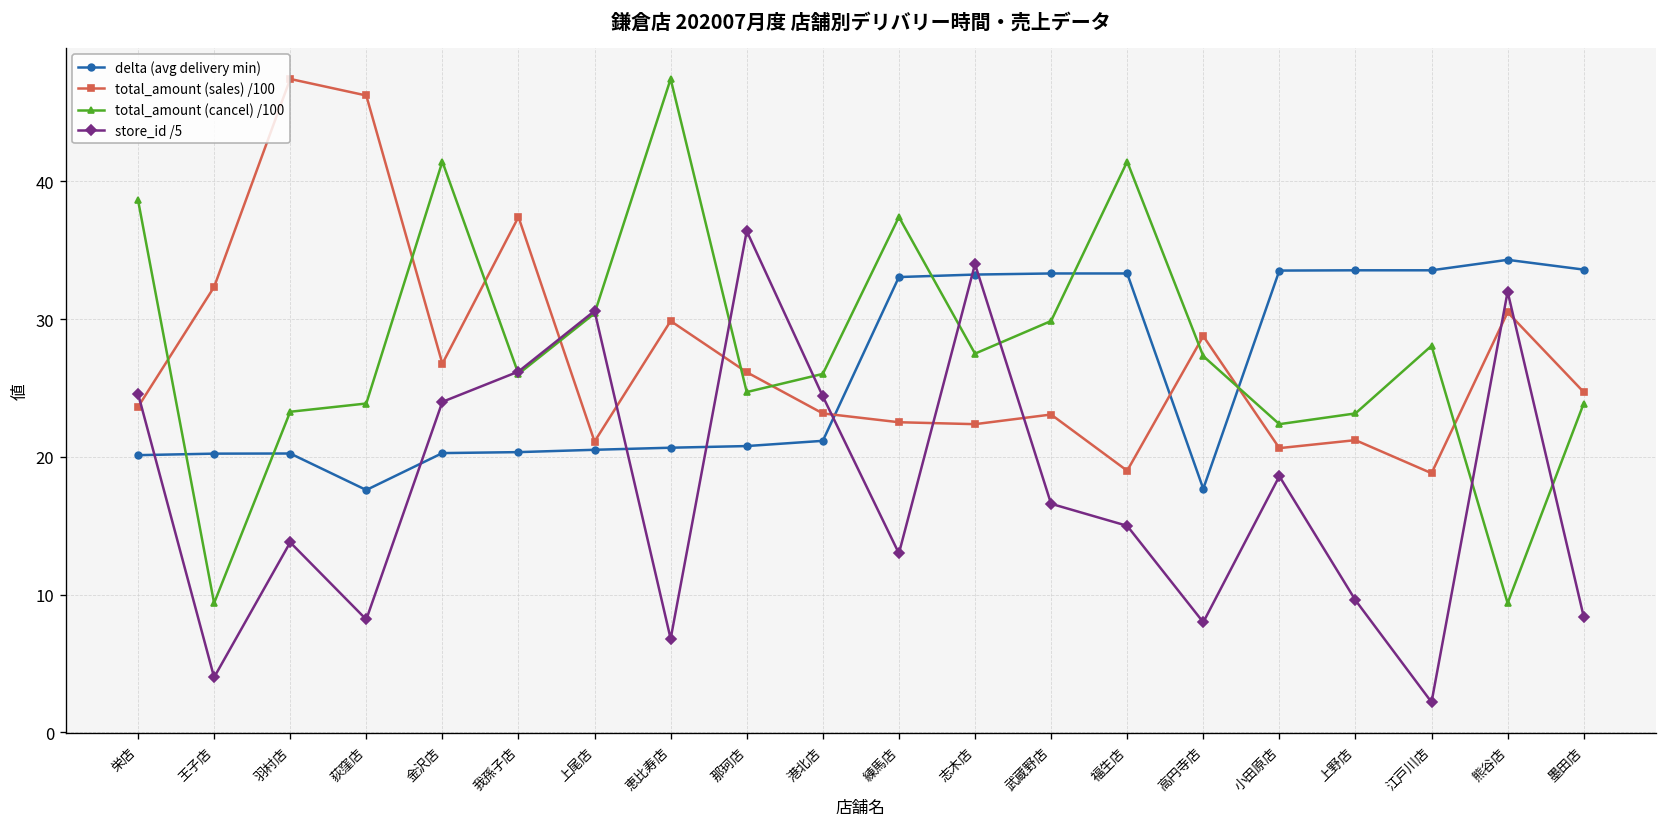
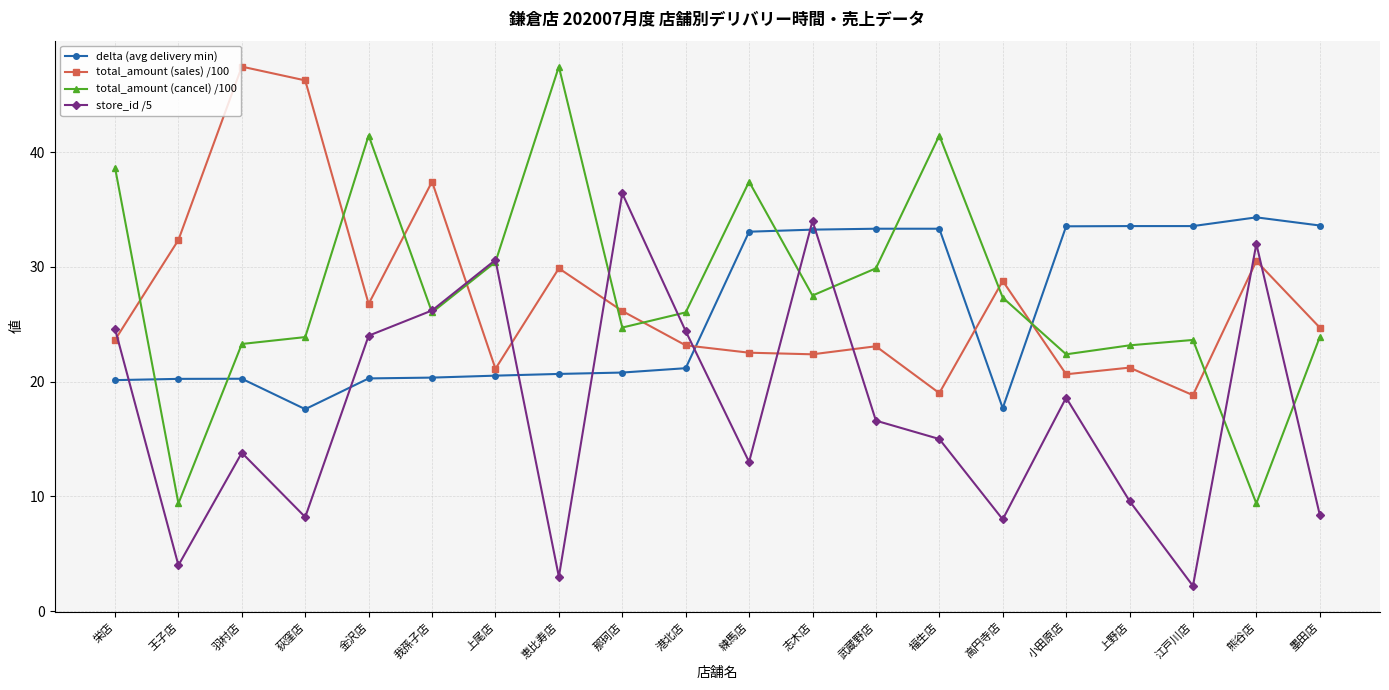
  {
    "delta (avg delivery min)": {
      "栄店": 20.1,
      "王子店": 20.2,
      "羽村店": 20.3,
      "荻窪店": 17.6,
      "金沢店": 20.3,
      "我孫子店": 20.4,
      "上尾店": 20.5,
      "恵比寿店": 20.7,
      "那珂店": 20.8,
      "港北店": 21.2,
      "練馬店": 33.1,
      "志木店": 33.2,
      "武蔵野店": 33.3,
      "福生店": 33.3,
      "高円寺店": 17.7,
      "小田原店": 33.5,
      "上野店": 33.6,
      "江戸川店": 33.6,
      "熊谷店": 34.3,
      "墨田店": 33.6
    },
    "total_amount (sales) /100": {
      "栄店": 23.6,
      "王子店": 32.3,
      "羽村店": 47.4,
      "荻窪店": 46.2,
      "金沢店": 26.8,
      "我孫子店": 37.4,
      "上尾店": 21.1,
      "恵比寿店": 29.9,
      "那珂店": 26.2,
      "港北店": 23.2,
      "練馬店": 22.5,
      "志木店": 22.4,
      "武蔵野店": 23.1,
      "福生店": 19.0,
      "高円寺店": 28.8,
      "小田原店": 20.6,
      "上野店": 21.2,
      "江戸川店": 18.8,
      "熊谷店": 30.5,
      "墨田店": 24.7
    },
    "total_amount (cancel) /100": {
      "栄店": 38.7,
      "王子店": 9.4,
      "羽村店": 23.3,
      "荻窪店": 23.9,
      "金沢店": 41.4,
      "恵比寿店": 47.4,
      "那珂店": 24.7,
      "港北店": 26.0,
      "練馬店": 37.4,
      "志木店": 27.5,
      "武蔵野店": 29.9,
      "福生店": 41.4,
      "高円寺店": 27.3,
      "小田原店": 22.4,
      "上野店": 23.2,
-     "江戸川店": 28.1,
+     "江戸川店": 23.6,
      "熊谷店": 9.4,
      "墨田店": 23.9
    },
    "store_id /5": {
      "栄店": 24.6,
      "王子店": 4.0,
      "羽村店": 13.8,
      "荻窪店": 8.2,
      "金沢店": 24.0,
-     "恵比寿店": 6.8,
+     "恵比寿店": 3.0,
      "那珂店": 36.4,
      "港北店": 24.4,
      "練馬店": 13.0,
      "志木店": 34.0,
      "武蔵野店": 16.6,
      "福生店": 15.0,
      "高円寺店": 8.0,
      "小田原店": 18.6,
      "上野店": 9.6,
      "江戸川店": 2.2,
      "熊谷店": 32.0,
      "墨田店": 8.4
    }
  }
